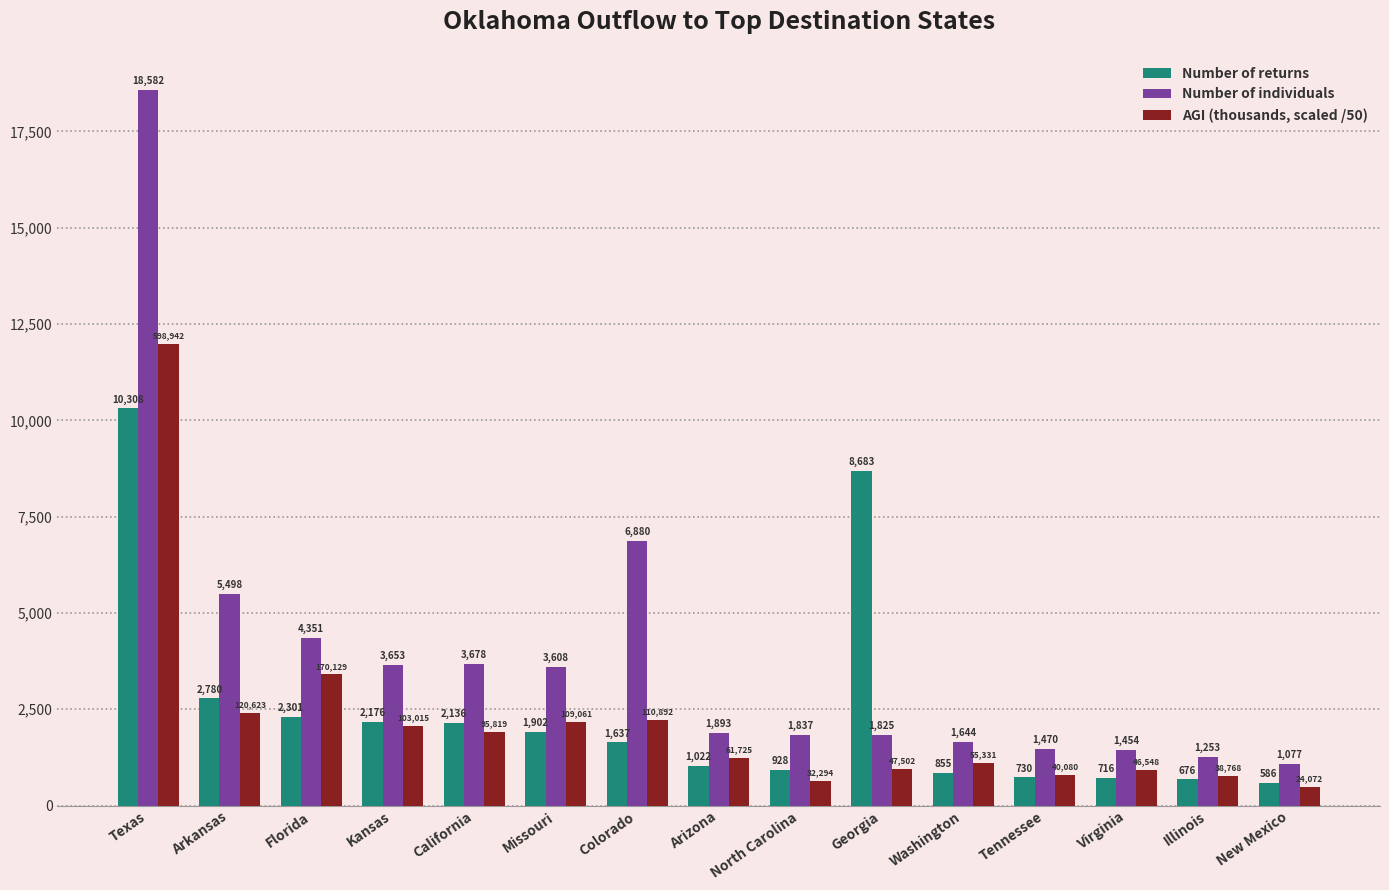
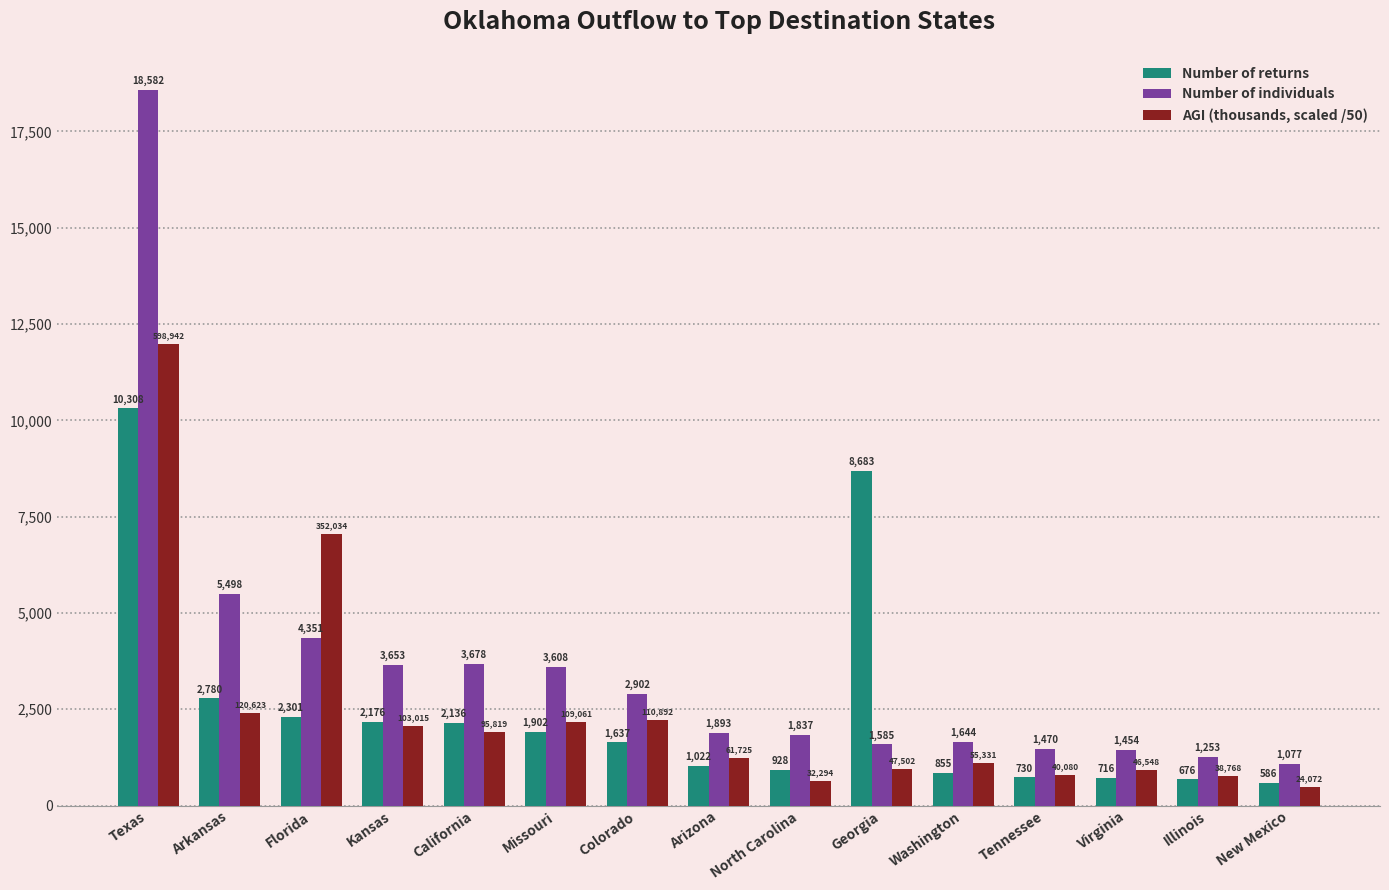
  {
    "Number of returns": {
      "Texas": "10,308",
      "Arkansas": "2,780",
      "Florida": "2,301",
      "Kansas": "2,176",
      "California": "2,136",
      "Missouri": "1,902",
      "Colorado": "1,637",
      "Arizona": "1,022",
      "North Carolina": "928",
      "Georgia": "8,683",
      "Washington": "855",
      "Tennessee": "730",
      "Virginia": "716",
      "Illinois": "676",
      "New Mexico": "586"
    },
    "Number of individuals": {
      "Texas": "18,582",
      "Arkansas": "5,498",
      "Florida": "4,351",
      "Kansas": "3,653",
      "California": "3,678",
      "Missouri": "3,608",
-     "Colorado": "6,880",
+     "Colorado": "2,902",
      "Arizona": "1,893",
      "North Carolina": "1,837",
-     "Georgia": "1,825",
+     "Georgia": "1,585",
      "Washington": "1,644",
      "Tennessee": "1,470",
      "Virginia": "1,454",
      "Illinois": "1,253",
      "New Mexico": "1,077"
    },
    "AGI (thousands, scaled /50)": {
-     "Florida": "170,129"
+     "Florida": "352,034"
    }
  }
